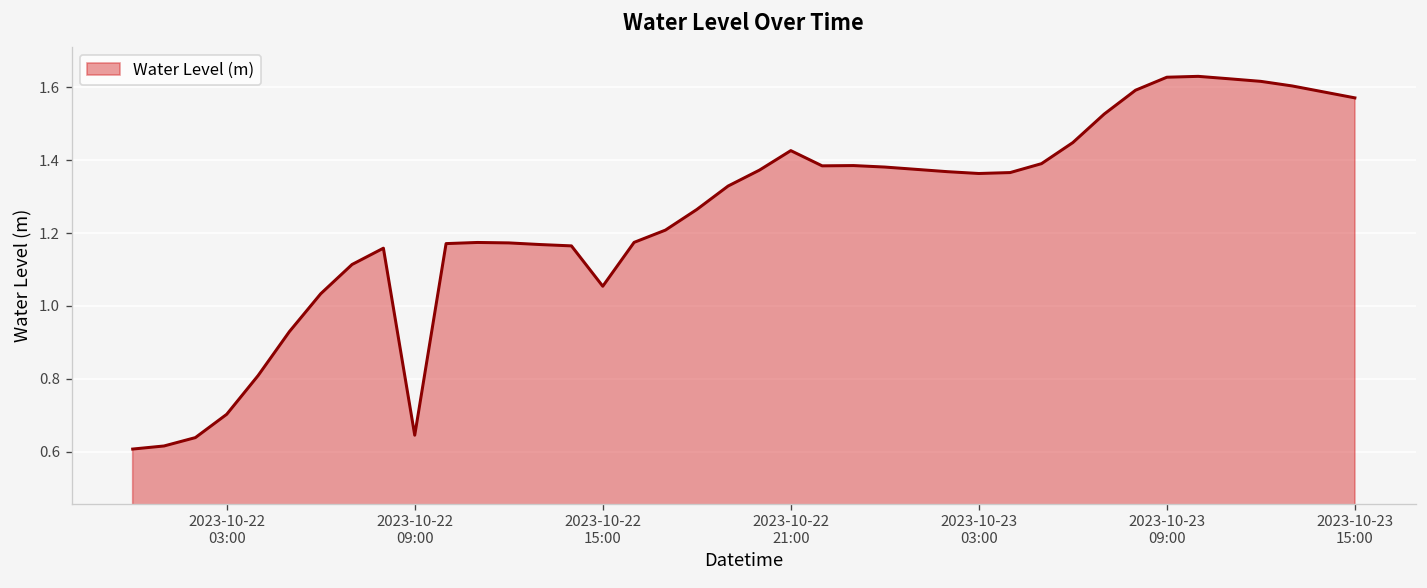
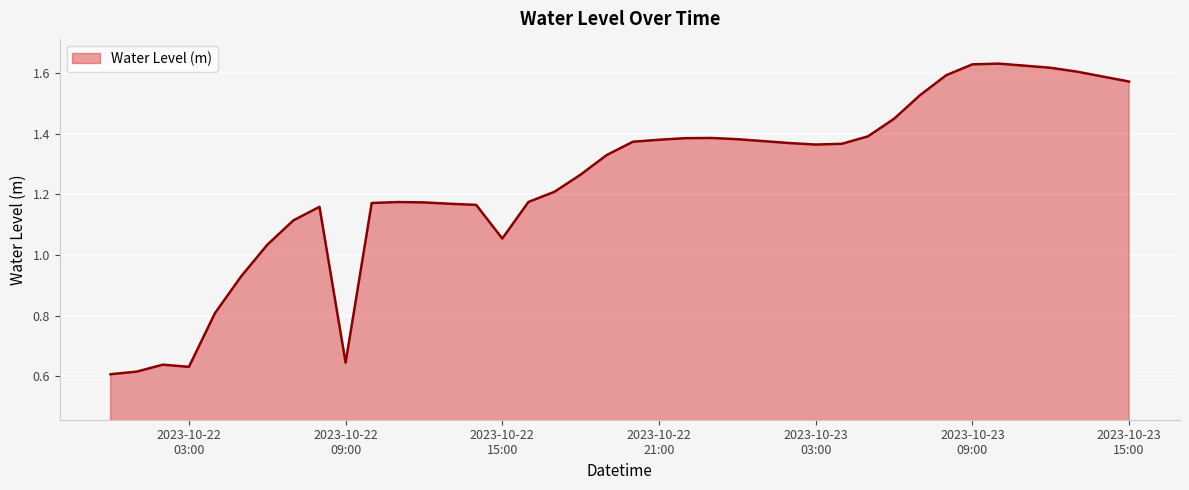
  {
-   "2023-10-22 03:00": 0.70,
+   "2023-10-22 03:00": 0.63,
    "2023-10-22 09:00": 0.64,
    "2023-10-22 15:00": 1.05,
-   "2023-10-22 21:00": 1.43,
+   "2023-10-22 21:00": 1.38,
    "2023-10-23 03:00": 1.36,
    "2023-10-23 09:00": 1.63,
    "2023-10-23 15:00": 1.57
  }
